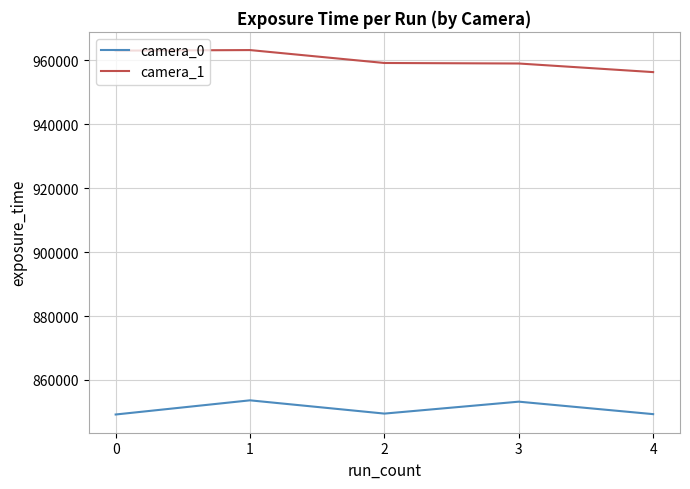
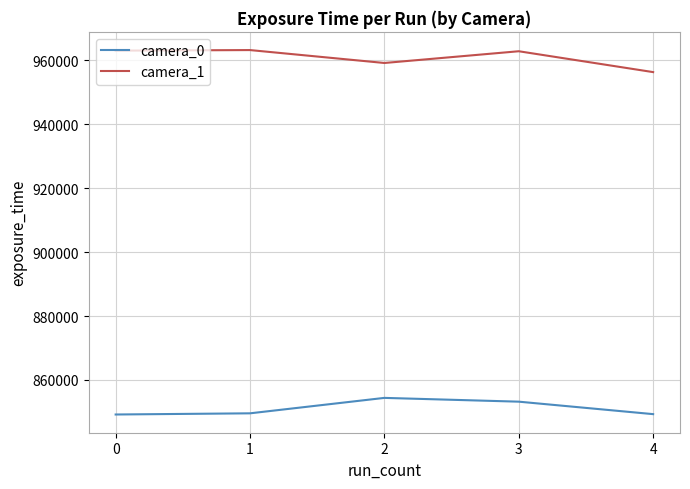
  {
    "camera_0": {
      "0": 849000,
-     "1": 854000,
-     "2": 849000,
+     "1": 850000,
+     "2": 854000,
      "3": 853000,
      "4": 849000
    },
    "camera_1": {
      "1": 963000,
      "2": 959000,
-     "3": 959000,
+     "3": 963000,
      "4": 956000
    }
  }
